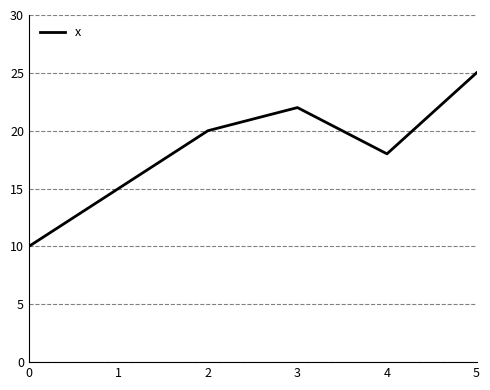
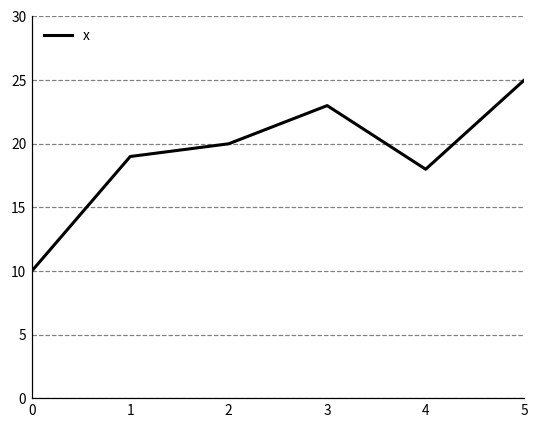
  {
    "0": 10,
-   "1": 15,
+   "1": 19,
    "2": 20,
-   "3": 22,
+   "3": 23,
    "4": 18,
    "5": 25
  }
